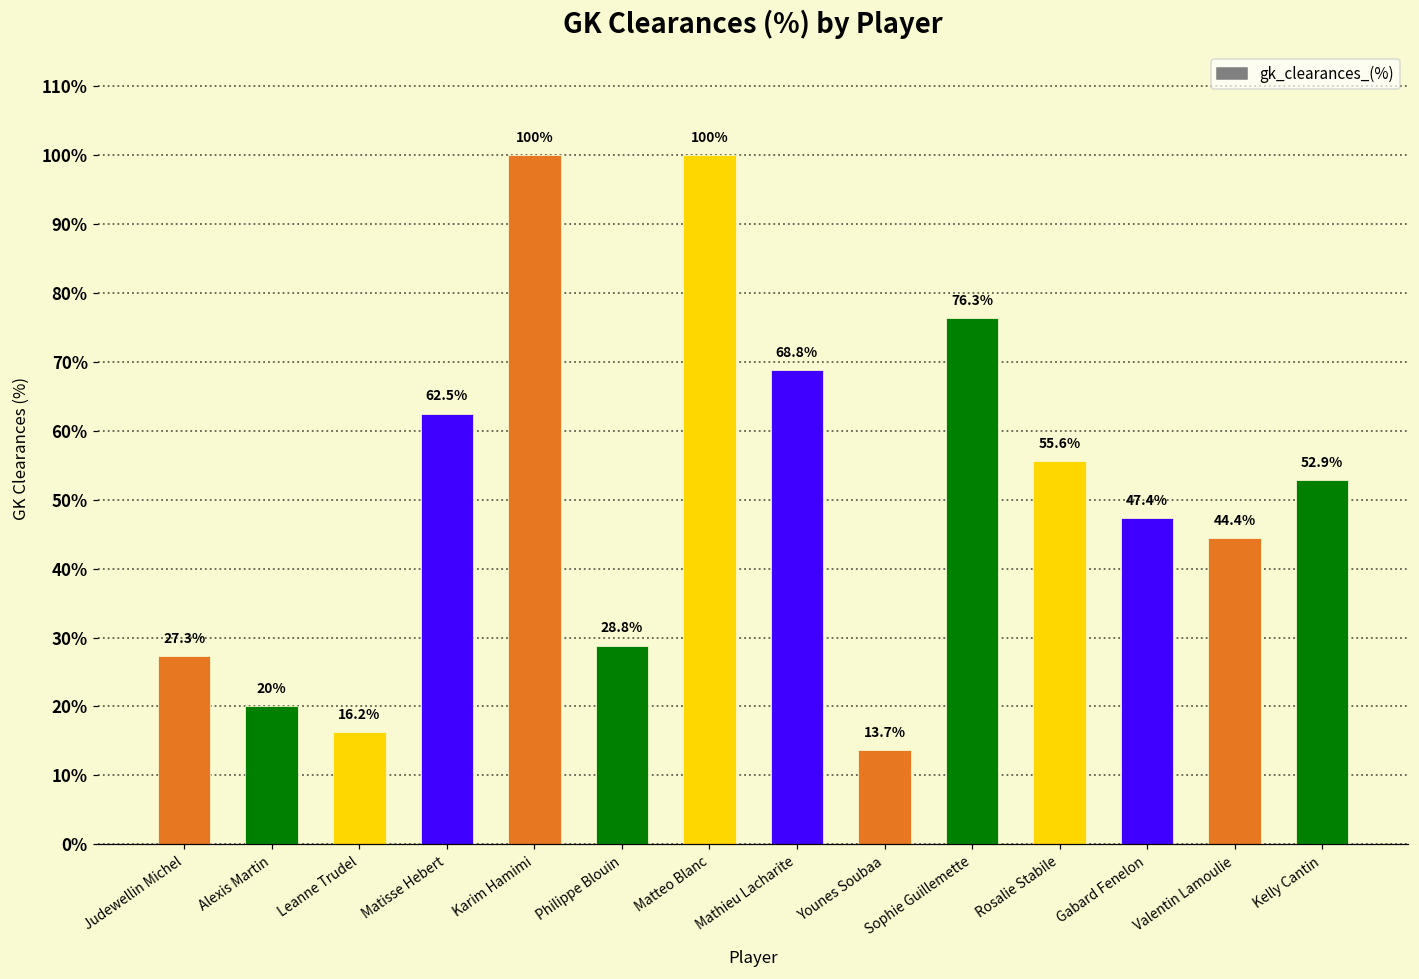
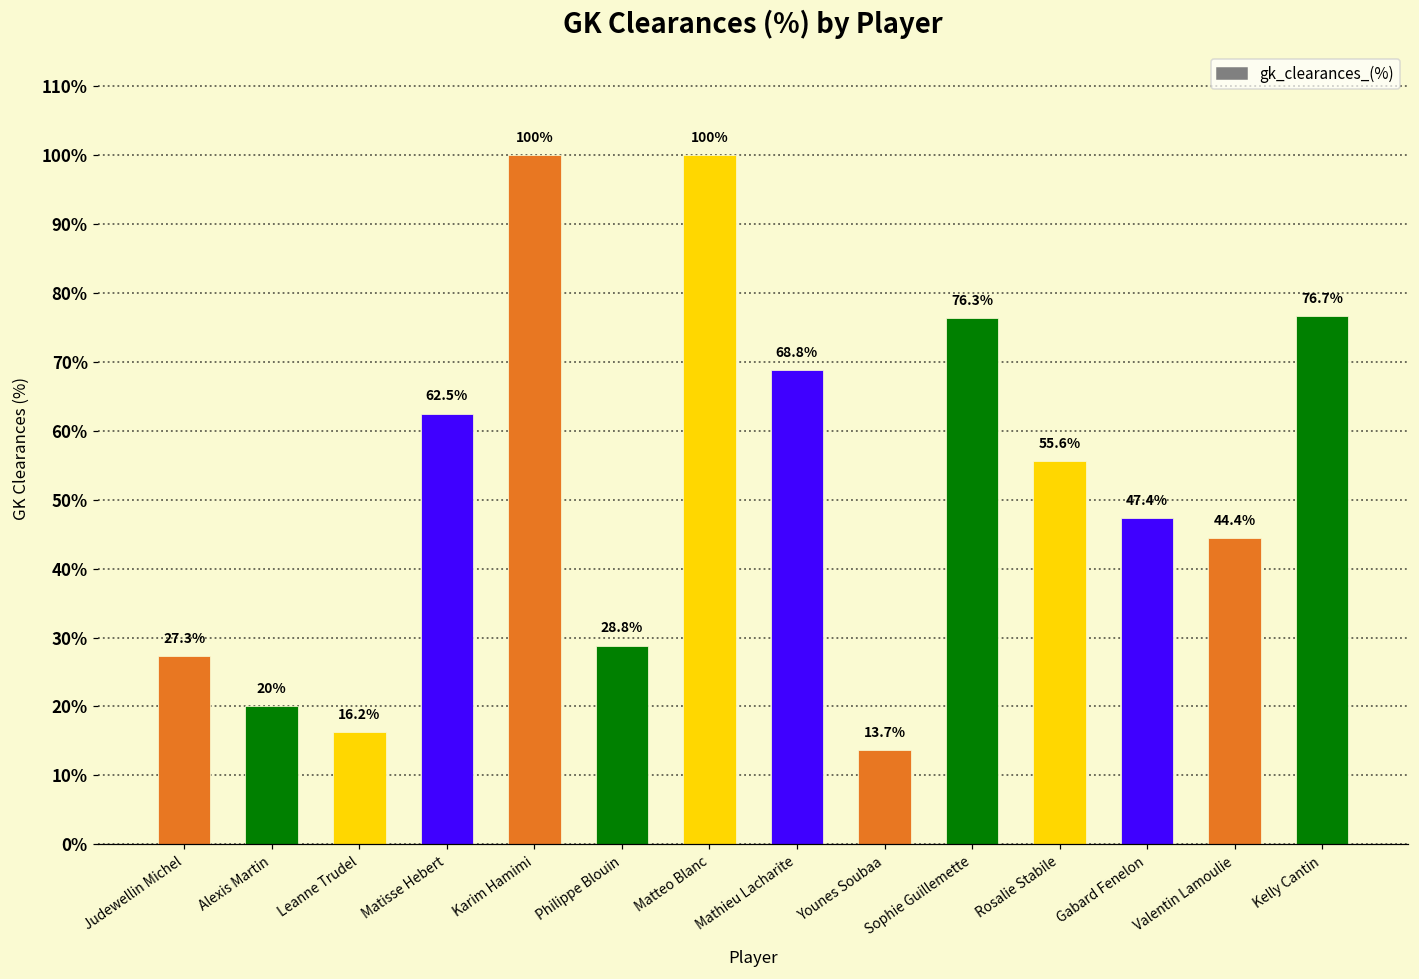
  {
    "Judewellin Michel": "27.3%",
    "Alexis Martin": "20%",
    "Leanne Trudel": "16.2%",
    "Matisse Hebert": "62.5%",
    "Karim Hamimi": "100%",
    "Philippe Blouin": "28.8%",
    "Matteo Blanc": "100%",
    "Mathieu Lacharite": "68.8%",
    "Younes Soubaa": "13.7%",
    "Sophie Guillemette": "76.3%",
    "Rosalie Stabile": "55.6%",
    "Gabard Fenelon": "47.4%",
    "Valentin Lamoulie": "44.4%",
-   "Kelly Cantin": "52.9%"
+   "Kelly Cantin": "76.7%"
  }
